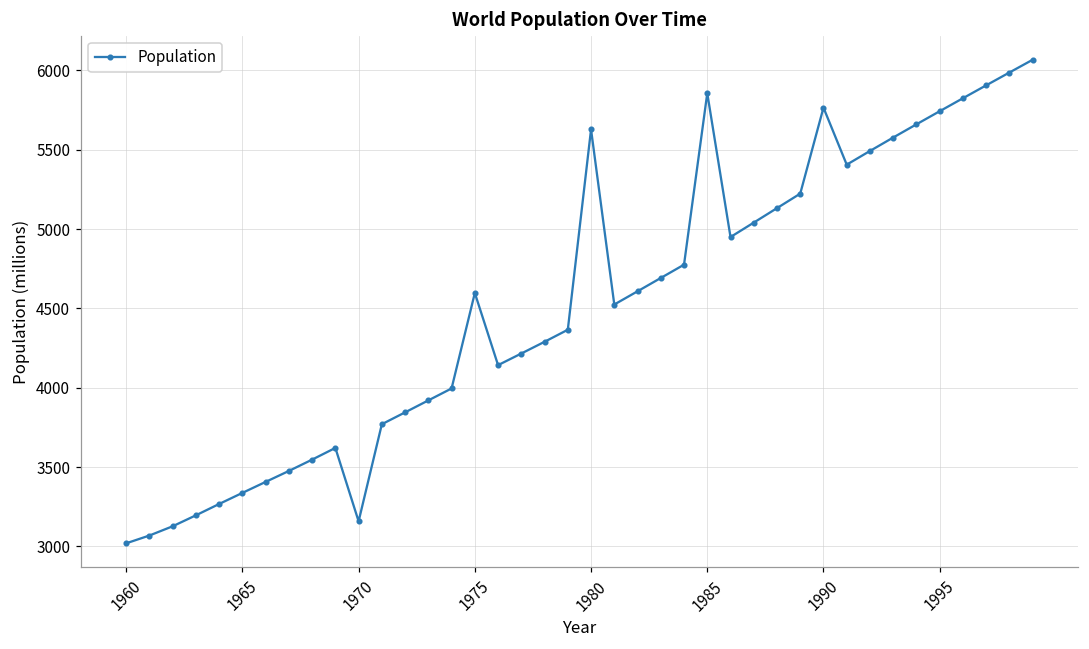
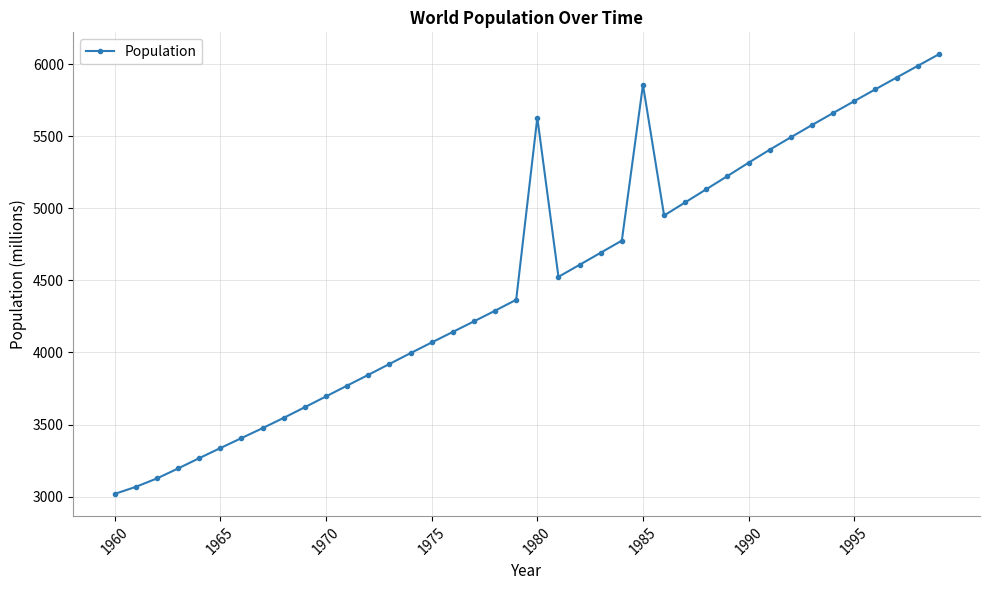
  {
    "1960": 3020,
    "1965": 3340,
-   "1970": 3160,
-   "1975": 4600,
+   "1970": 3700,
+   "1975": 4070,
    "1980": 5630,
    "1985": 5860,
-   "1990": 5770,
+   "1990": 5320,
    "1995": 5740
  }
